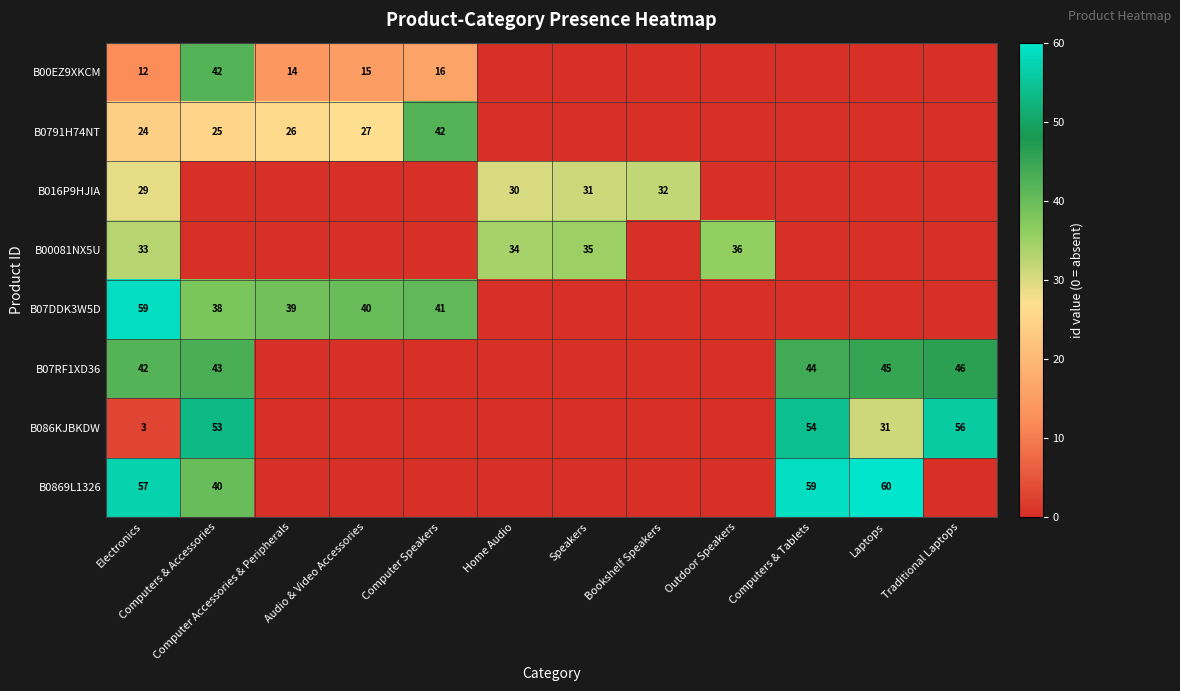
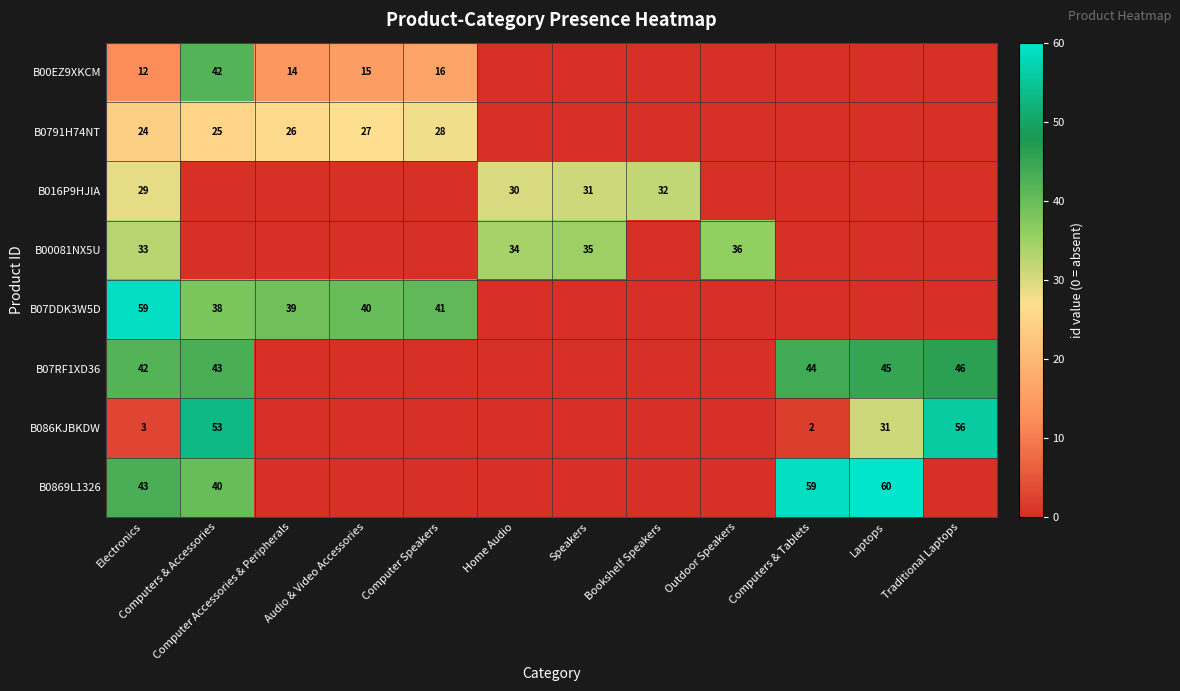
  {
    "B00EZ9XKCM": {
      "Electronics": 12,
      "Computers & Accessories": 42,
      "Computer Accessories & Peripherals": 14,
      "Audio & Video Accessories": 15,
      "Computer Speakers": 16
    },
    "B0791H74NT": {
      "Electronics": 24,
      "Computers & Accessories": 25,
      "Computer Accessories & Peripherals": 26,
      "Audio & Video Accessories": 27,
-     "Computer Speakers": 42
+     "Computer Speakers": 28
    },
    "B016P9HJIA": {
      "Electronics": 29,
      "Home Audio": 30,
      "Speakers": 31,
      "Bookshelf Speakers": 32
    },
    "B00081NX5U": {
      "Electronics": 33,
      "Home Audio": 34,
      "Speakers": 35,
      "Outdoor Speakers": 36
    },
    "B07DDK3W5D": {
      "Electronics": 59,
      "Computers & Accessories": 38,
      "Computer Accessories & Peripherals": 39,
      "Audio & Video Accessories": 40,
      "Computer Speakers": 41
    },
    "B07RF1XD36": {
      "Electronics": 42,
      "Computers & Accessories": 43,
      "Computers & Tablets": 44,
      "Laptops": 45,
      "Traditional Laptops": 46
    },
    "B086KJBKDW": {
      "Electronics": 3,
      "Computers & Accessories": 53,
-     "Computers & Tablets": 54,
+     "Computers & Tablets": 2,
      "Laptops": 31,
      "Traditional Laptops": 56
    },
    "B0869L1326": {
-     "Electronics": 57,
+     "Electronics": 43,
      "Computers & Accessories": 40,
      "Computers & Tablets": 59,
      "Laptops": 60
    }
  }
